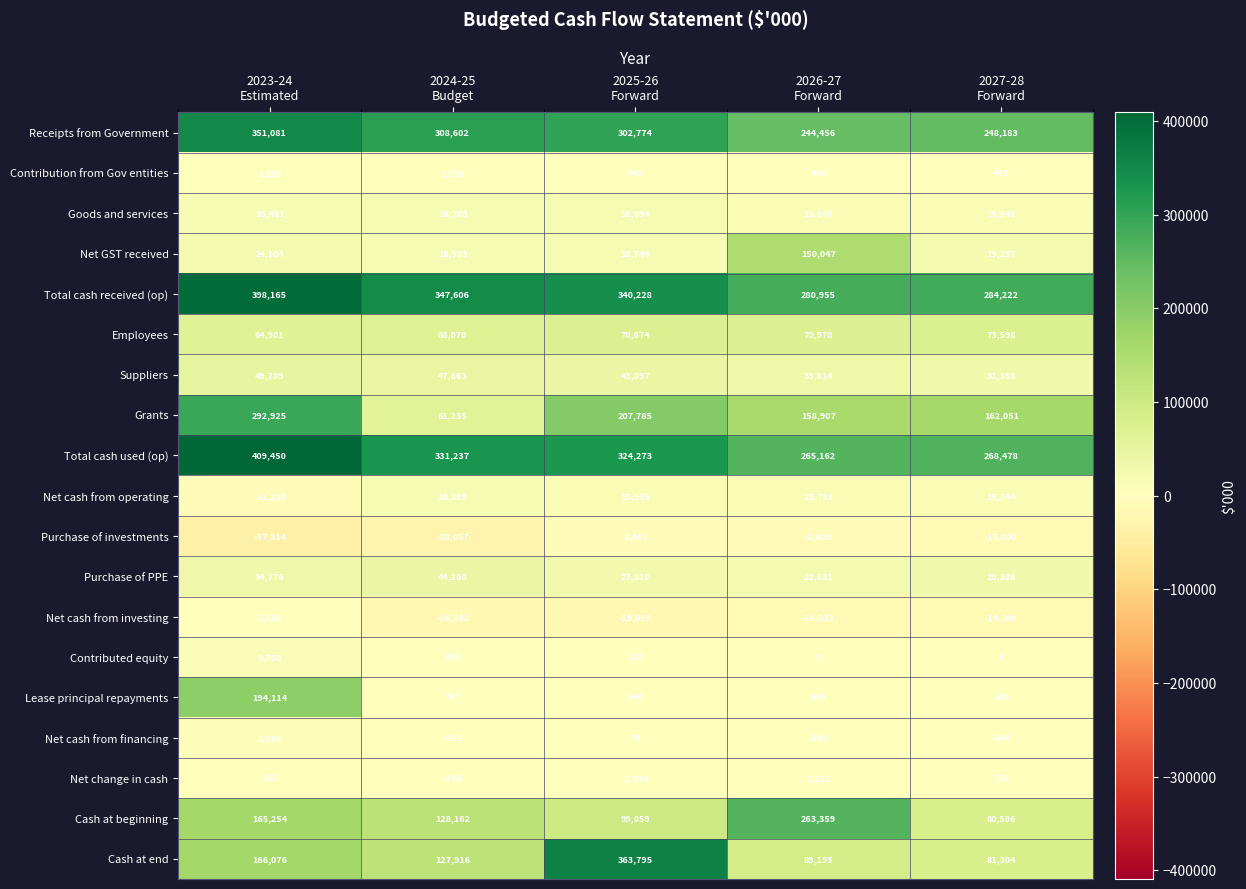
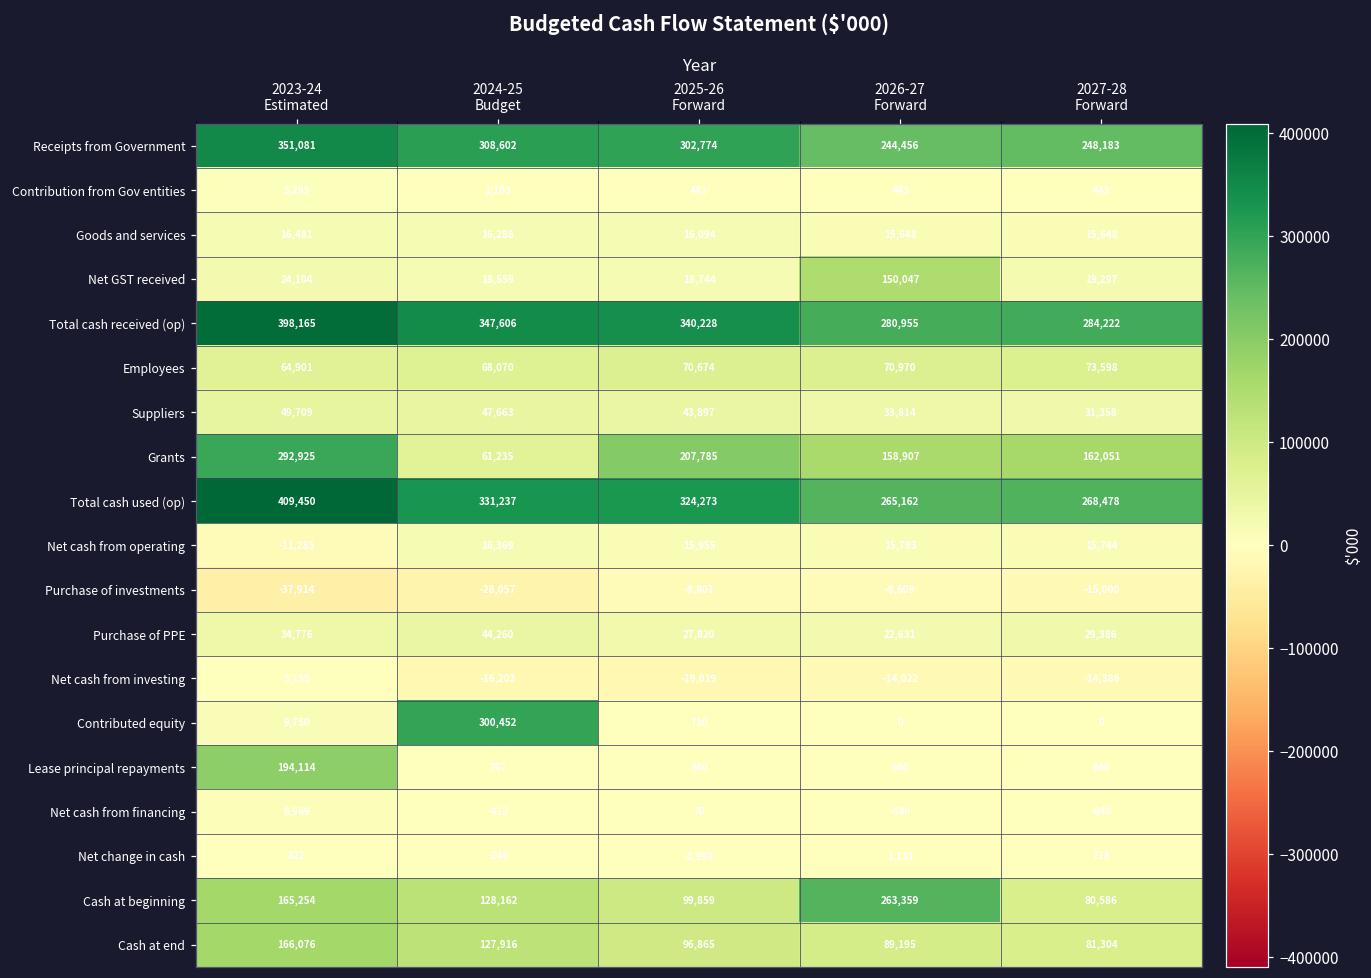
  {
    "Receipts from Government": {
      "2023-24 Estimated": "351,081",
      "2024-25 Budget": "308,602",
      "2025-26 Forward": "302,774",
      "2026-27 Forward": "244,456",
      "2027-28 Forward": "248,183"
    },
    "Contribution from Gov entities": {
      "2023-24 Estimated": "3,293",
      "2024-25 Budget": "1,193",
      "2025-26 Forward": "443",
      "2026-27 Forward": "443",
      "2027-28 Forward": "443"
    },
    "Goods and services": {
      "2023-24 Estimated": "16,481",
      "2024-25 Budget": "16,288",
      "2025-26 Forward": "16,094",
      "2026-27 Forward": "15,648",
      "2027-28 Forward": "15,648"
    },
    "Net GST received": {
      "2023-24 Estimated": "24,104",
      "2024-25 Budget": "18,559",
      "2025-26 Forward": "18,744",
      "2026-27 Forward": "150,047",
      "2027-28 Forward": "19,297"
    },
    "Total cash received (op)": {
      "2023-24 Estimated": "398,165",
      "2024-25 Budget": "347,606",
      "2025-26 Forward": "340,228",
      "2026-27 Forward": "280,955",
      "2027-28 Forward": "284,222"
    },
    "Employees": {
      "2023-24 Estimated": "64,901",
      "2024-25 Budget": "68,070",
      "2025-26 Forward": "70,674",
      "2026-27 Forward": "70,970",
      "2027-28 Forward": "73,598"
    },
    "Suppliers": {
      "2023-24 Estimated": "49,709",
      "2024-25 Budget": "47,663",
      "2025-26 Forward": "43,897",
      "2026-27 Forward": "33,814",
      "2027-28 Forward": "31,358"
    },
    "Grants": {
      "2023-24 Estimated": "292,925",
      "2024-25 Budget": "61,235",
      "2025-26 Forward": "207,785",
      "2026-27 Forward": "158,907",
      "2027-28 Forward": "162,051"
    },
    "Total cash used (op)": {
      "2023-24 Estimated": "409,450",
      "2024-25 Budget": "331,237",
      "2025-26 Forward": "324,273",
      "2026-27 Forward": "265,162",
      "2027-28 Forward": "268,478"
    },
    "Net cash from operating": {
      "2023-24 Estimated": "-11,285",
      "2024-25 Budget": "16,369",
      "2025-26 Forward": "15,955",
      "2026-27 Forward": "15,793",
      "2027-28 Forward": "15,744"
    },
    "Purchase of investments": {
      "2023-24 Estimated": "-37,914",
      "2024-25 Budget": "-28,057",
      "2025-26 Forward": "-8,801",
      "2026-27 Forward": "-8,609",
      "2027-28 Forward": "-15,000"
    },
    "Purchase of PPE": {
      "2023-24 Estimated": "34,776",
      "2024-25 Budget": "44,260",
      "2025-26 Forward": "27,820",
      "2026-27 Forward": "22,631",
      "2027-28 Forward": "29,386"
    },
    "Net cash from investing": {
      "2023-24 Estimated": "3,138",
      "2024-25 Budget": "-16,203",
      "2025-26 Forward": "-19,019",
      "2026-27 Forward": "-14,022",
      "2027-28 Forward": "-14,386"
    },
    "Contributed equity": {
      "2023-24 Estimated": "9,750",
-     "2024-25 Budget": "355",
+     "2024-25 Budget": "300,452",
      "2025-26 Forward": "710",
      "2026-27 Forward": "0",
      "2027-28 Forward": "0"
    },
    "Lease principal repayments": {
      "2023-24 Estimated": "194,114",
      "2024-25 Budget": "767",
      "2025-26 Forward": "640",
      "2026-27 Forward": "640",
      "2027-28 Forward": "640"
    },
    "Net cash from financing": {
      "2023-24 Estimated": "8,969",
      "2024-25 Budget": "-412",
      "2025-26 Forward": "70",
      "2026-27 Forward": "-640",
      "2027-28 Forward": "-640"
    },
    "Net change in cash": {
      "2023-24 Estimated": "822",
      "2024-25 Budget": "-246",
      "2025-26 Forward": "-2,994",
      "2026-27 Forward": "1,131",
      "2027-28 Forward": "718"
    },
    "Cash at beginning": {
      "2023-24 Estimated": "165,254",
      "2024-25 Budget": "128,162",
      "2025-26 Forward": "99,859",
      "2026-27 Forward": "263,359",
      "2027-28 Forward": "80,586"
    },
    "Cash at end": {
      "2023-24 Estimated": "166,076",
      "2024-25 Budget": "127,916",
-     "2025-26 Forward": "363,795",
+     "2025-26 Forward": "96,865",
      "2026-27 Forward": "89,195",
      "2027-28 Forward": "81,304"
    }
  }
